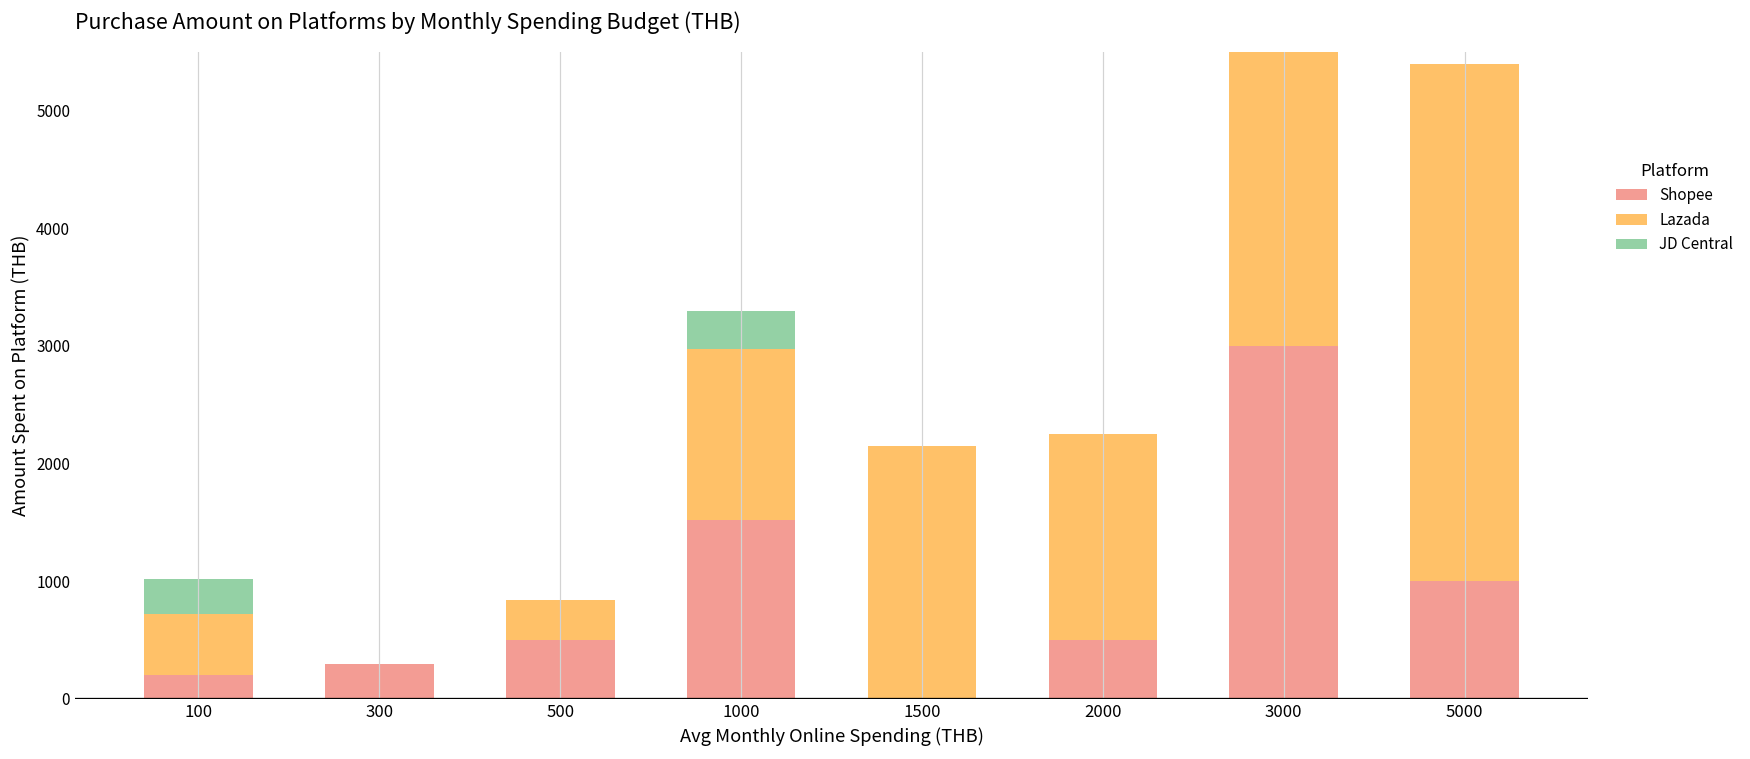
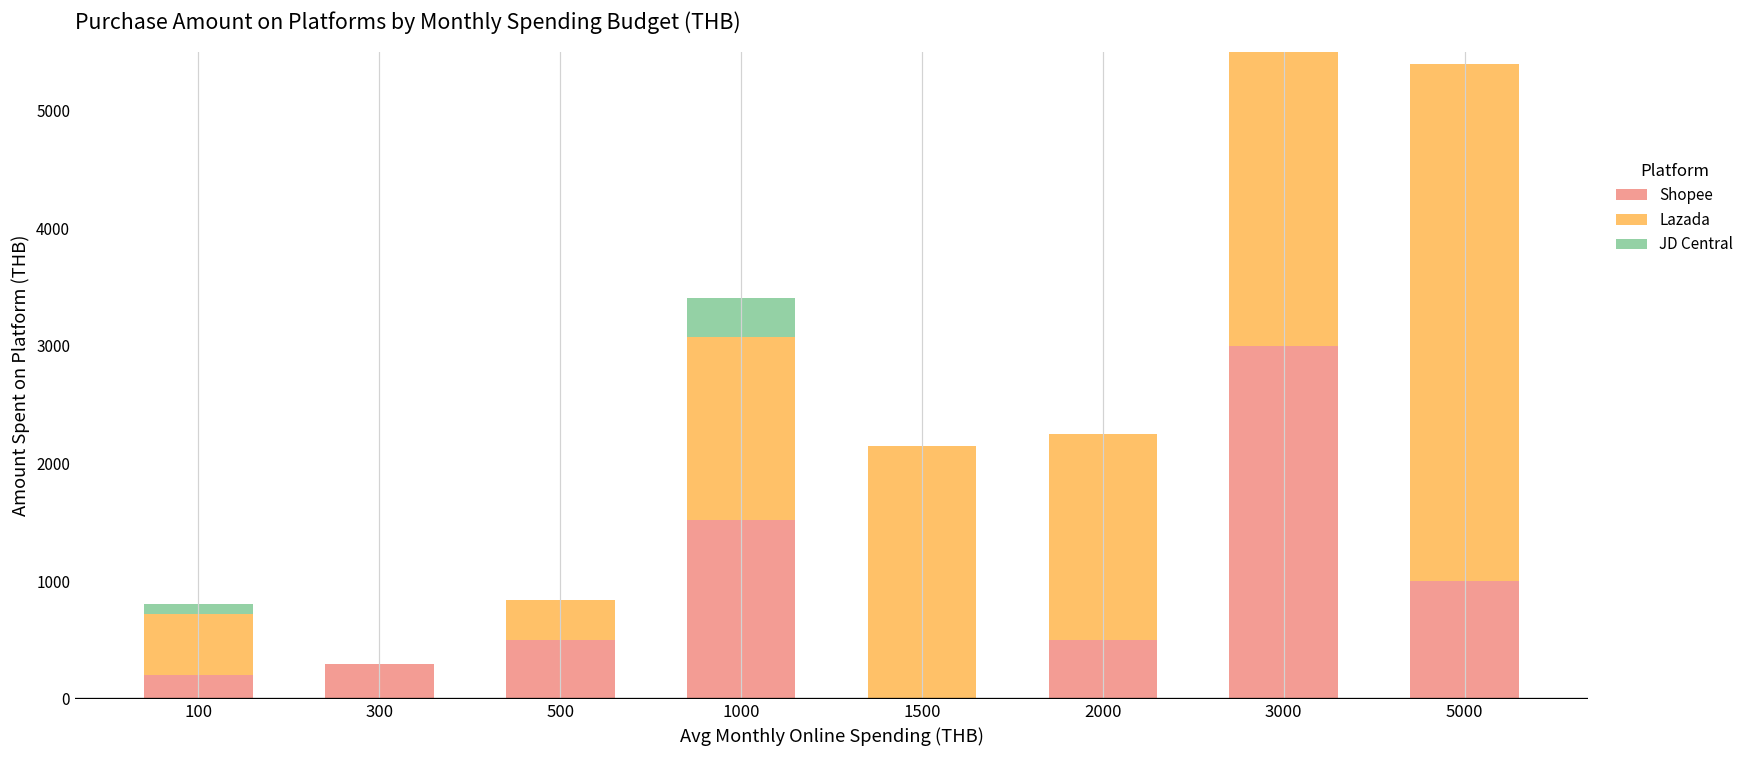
  {
    "Lazada": {
      "100": 520,
      "300": 0,
      "500": 340,
-     "1000": 1460,
+     "1000": 1560,
      "1500": 2150,
      "2000": 1750,
      "3000": 2500,
      "5000": 4400
    },
    "JD Central": {
-     "100": 300,
+     "100": 90,
      "300": 0,
      "500": 0,
      "1000": 330,
      "1500": 0,
      "2000": 0,
      "3000": 0,
      "5000": 0
    }
  }
